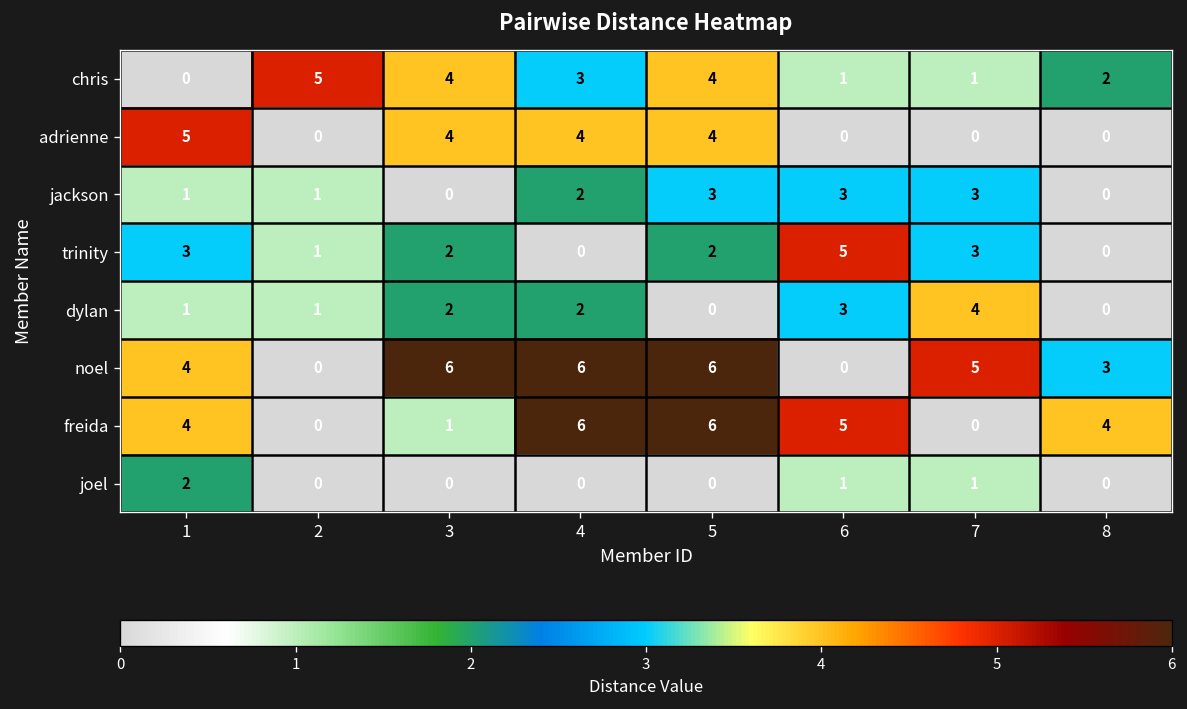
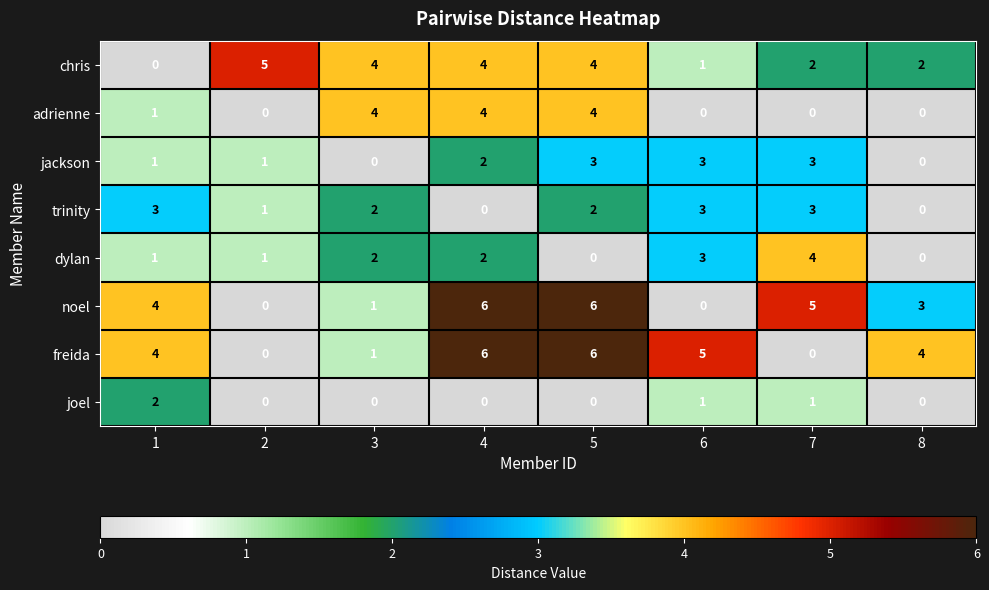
  {
    "chris": {
      "2": 5,
      "3": 4,
-     "4": 3,
+     "4": 4,
      "5": 4,
      "6": 1,
-     "7": 1,
+     "7": 2,
      "8": 2
    },
    "adrienne": {
-     "1": 5,
+     "1": 1,
      "3": 4,
      "4": 4,
      "5": 4
    },
    "jackson": {
      "1": 1,
      "2": 1,
      "4": 2,
      "5": 3,
      "6": 3,
      "7": 3
    },
    "trinity": {
      "1": 3,
      "2": 1,
      "3": 2,
      "5": 2,
-     "6": 5,
+     "6": 3,
      "7": 3
    },
    "dylan": {
      "1": 1,
      "2": 1,
      "3": 2,
      "4": 2,
      "6": 3,
      "7": 4
    },
    "noel": {
      "1": 4,
-     "3": 6,
+     "3": 1,
      "4": 6,
      "5": 6,
      "7": 5,
      "8": 3
    },
    "freida": {
      "1": 4,
      "3": 1,
      "4": 6,
      "5": 6,
      "6": 5,
      "8": 4
    },
    "joel": {
      "1": 2,
      "6": 1,
      "7": 1
    }
  }
